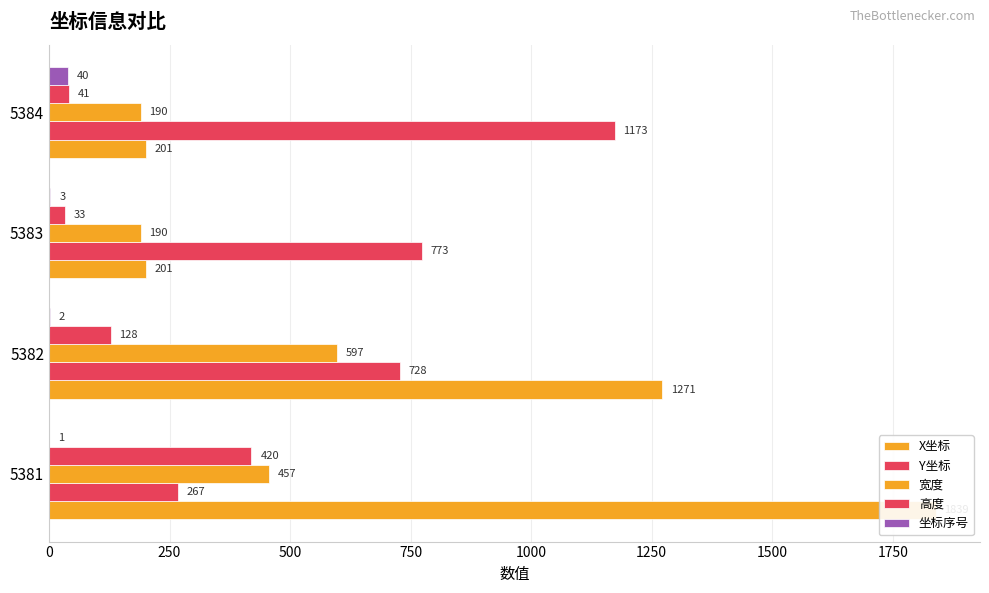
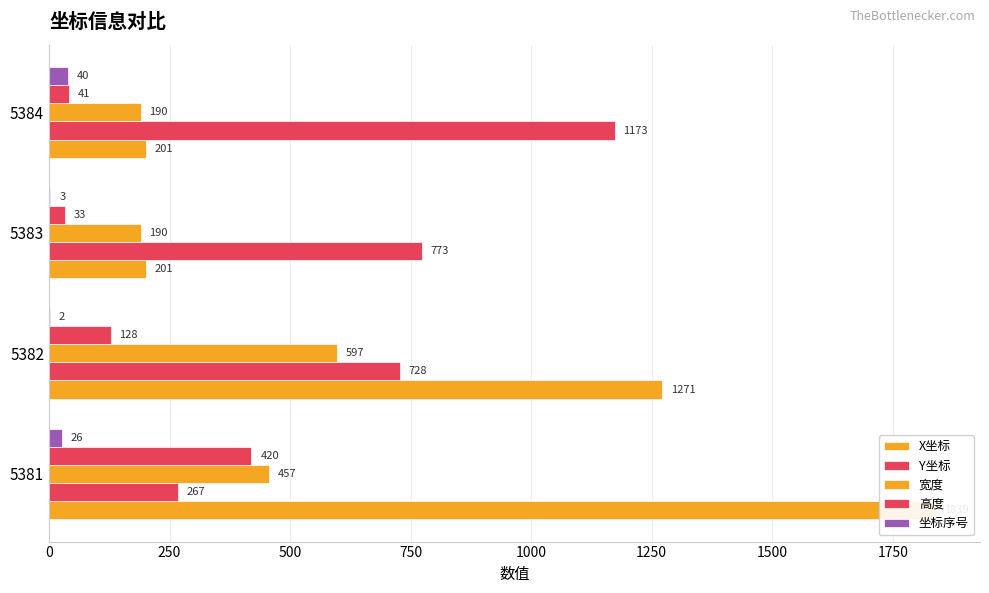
  {
    "坐标序号": {
      "5384": 40,
      "5383": 3,
      "5382": 2,
-     "5381": 1
+     "5381": 26
    }
  }
